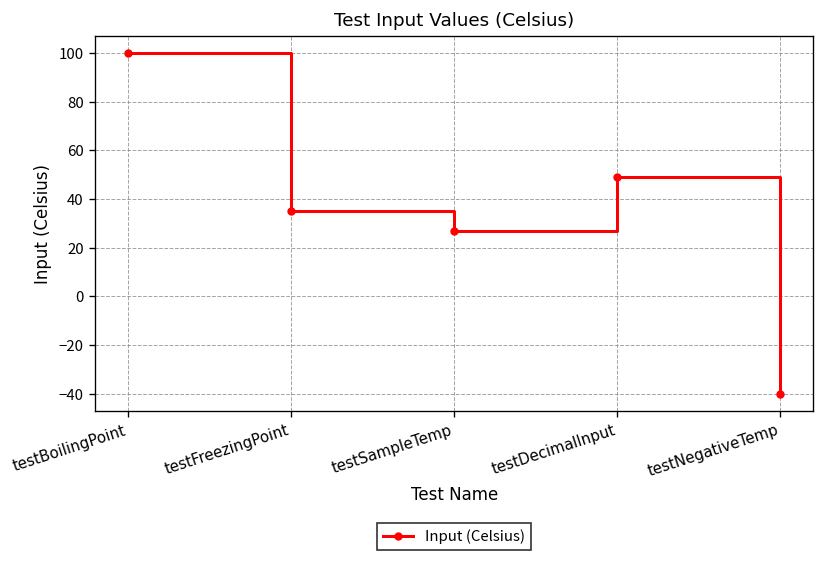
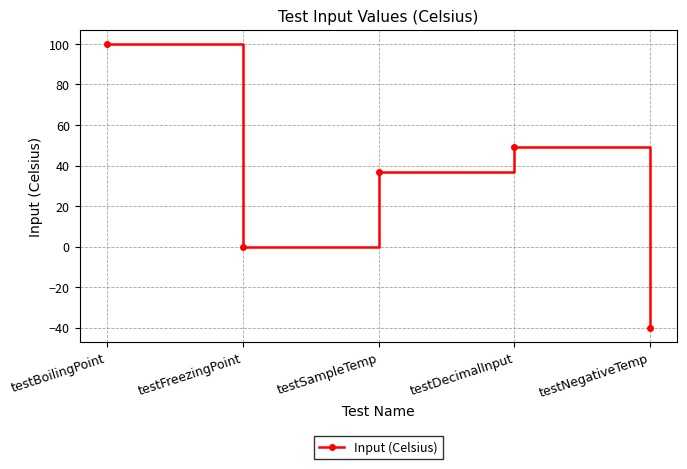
  {
    "testBoilingPoint": 100,
-   "testFreezingPoint": 35,
-   "testSampleTemp": 27,
+   "testFreezingPoint": 0,
+   "testSampleTemp": 37,
    "testDecimalInput": 49,
    "testNegativeTemp": -40
  }
